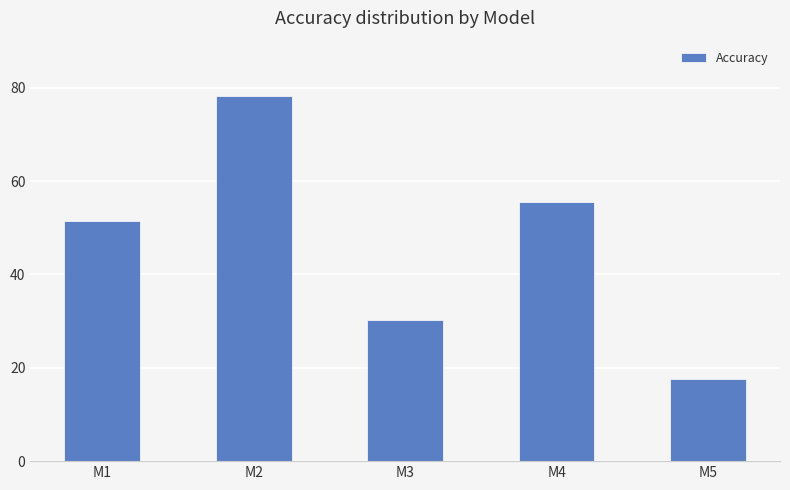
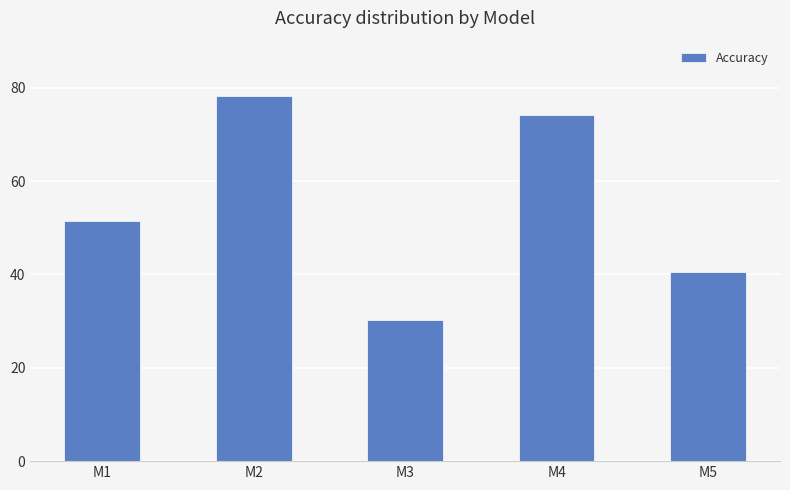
  {
    "M1": 51,
    "M2": 78,
    "M3": 30,
-   "M4": 55,
-   "M5": 18
+   "M4": 74,
+   "M5": 41
  }
